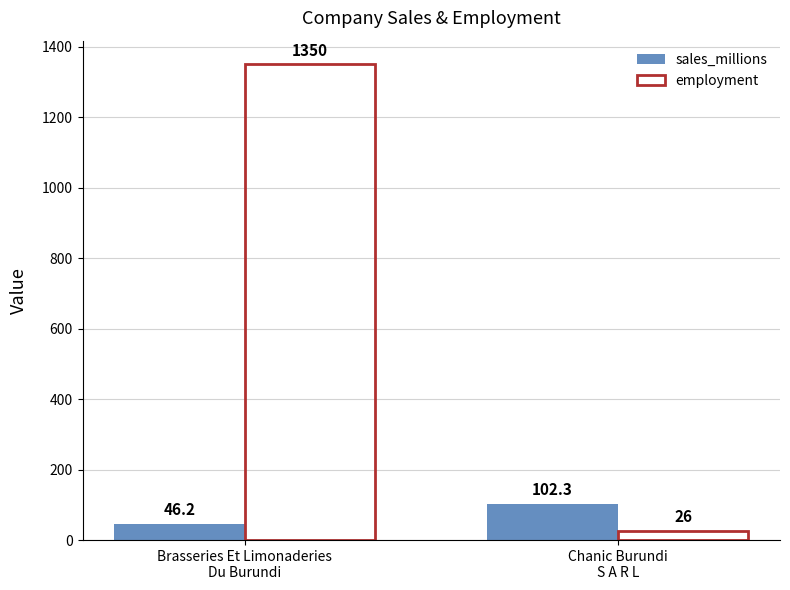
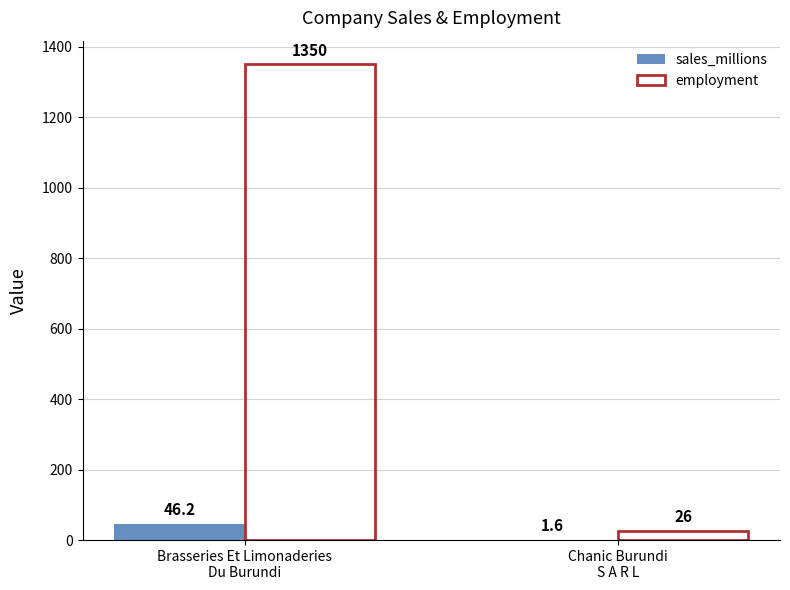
  {
    "sales_millions": {
      "Brasseries Et Limonaderies Du Burundi": 46.2,
-     "Chanic Burundi S A R L": 102.3
+     "Chanic Burundi S A R L": 1.6
    },
    "employment": {
      "Brasseries Et Limonaderies Du Burundi": 1350,
      "Chanic Burundi S A R L": 26
    }
  }
